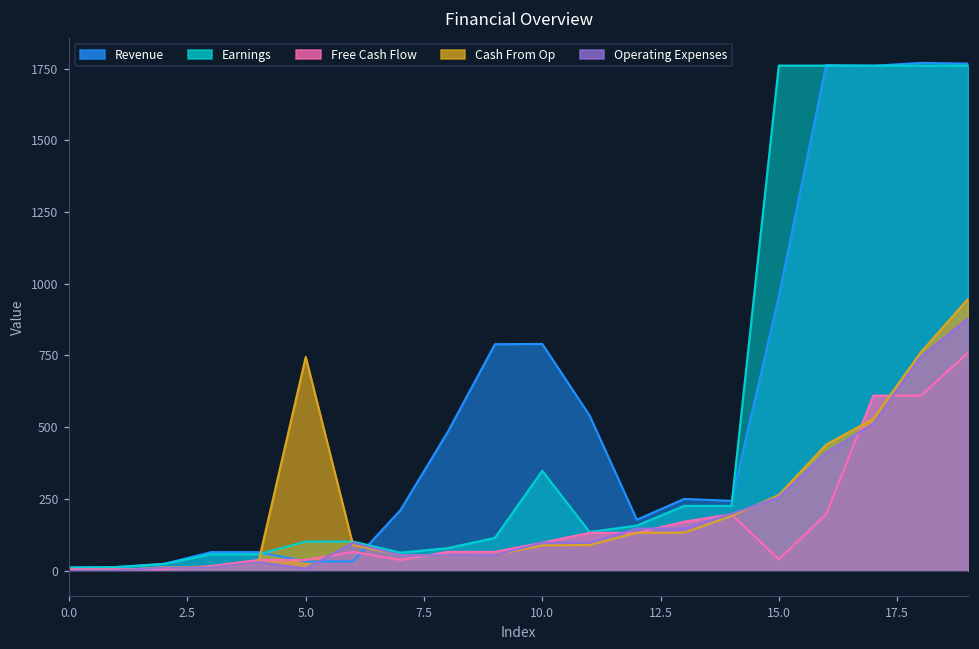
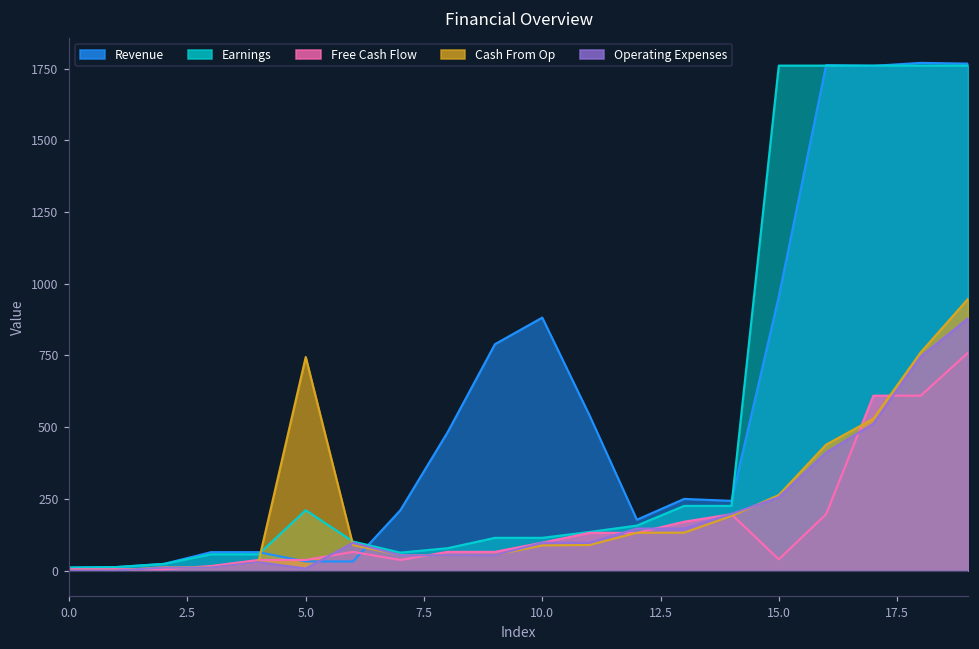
  {
    "Revenue": {
-     "10.0": 790,
+     "10.0": 880,
      "15.0": 960
    },
    "Earnings": {
-     "5.0": 100,
-     "10.0": 350,
+     "5.0": 210,
+     "10.0": 110,
      "15.0": 1760
    },
    "Free Cash Flow": {
      "15.0": 40
    },
    "Cash From Op": {
      "5.0": 740
    },
    "Operating Expenses": {
      "5.0": 10
    }
  }
